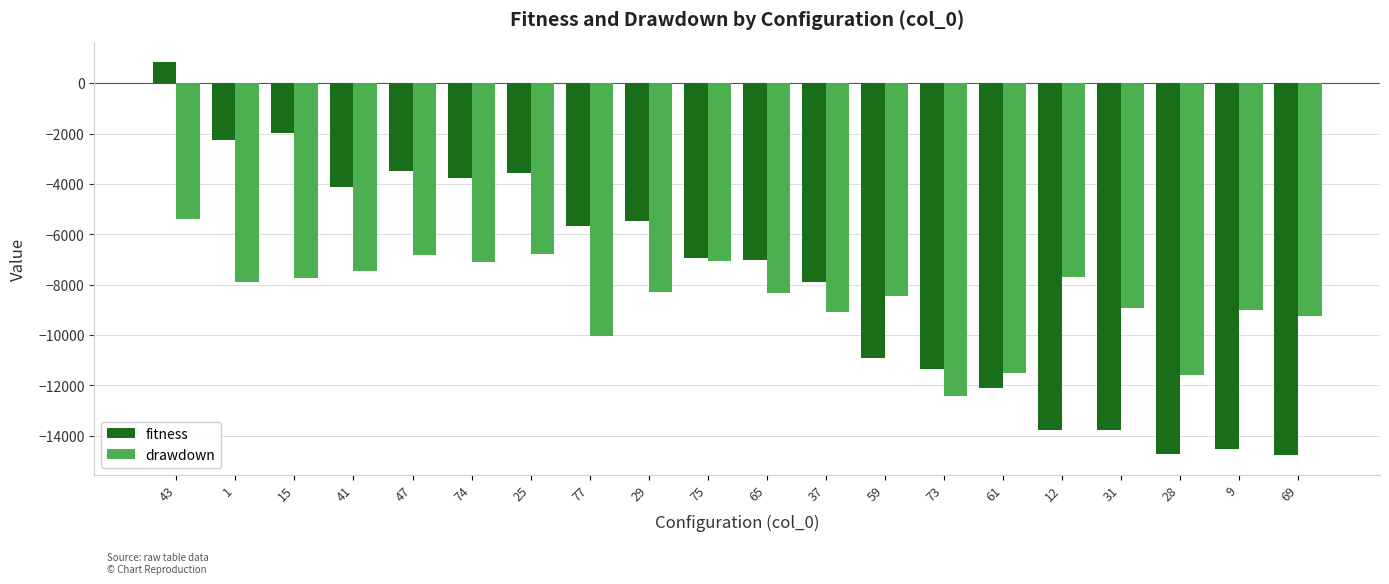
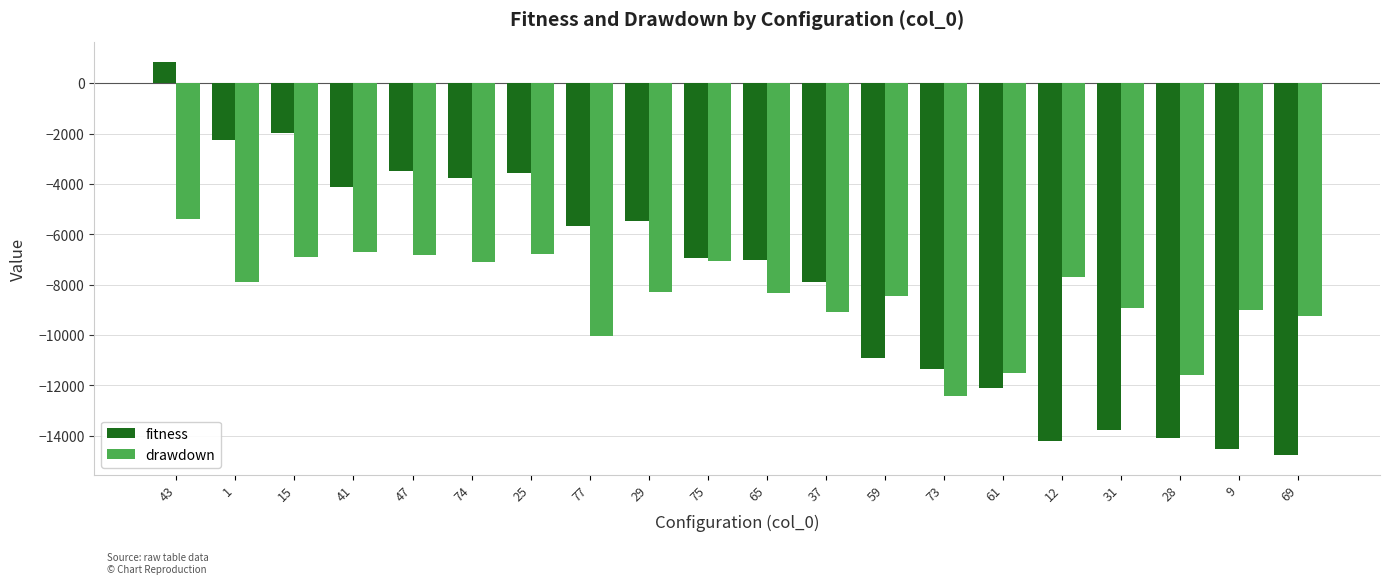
  {
    "fitness": {
      "43": 900,
      "1": -2200,
      "15": -2000,
      "41": -4100,
      "47": -3500,
      "74": -3800,
      "25": -3600,
      "77": -5700,
      "29": -5500,
      "75": -7000,
      "65": -7000,
      "37": -7900,
      "59": -10900,
      "73": -11400,
      "61": -12100,
-     "12": -13800,
+     "12": -14200,
      "31": -13800,
-     "28": -14700,
+     "28": -14100,
      "9": -14500,
      "69": -14800
    },
    "drawdown": {
      "43": -5400,
      "1": -7900,
-     "15": -7700,
-     "41": -7400,
+     "15": -6900,
+     "41": -6700,
      "47": -6800,
      "74": -7100,
      "25": -6800,
      "77": -10000,
      "29": -8300,
      "75": -7100,
      "65": -8300,
      "37": -9100,
      "59": -8500,
      "73": -12400,
      "61": -11500,
      "12": -7700,
      "31": -8900,
      "28": -11600,
      "9": -9000,
      "69": -9300
    }
  }
